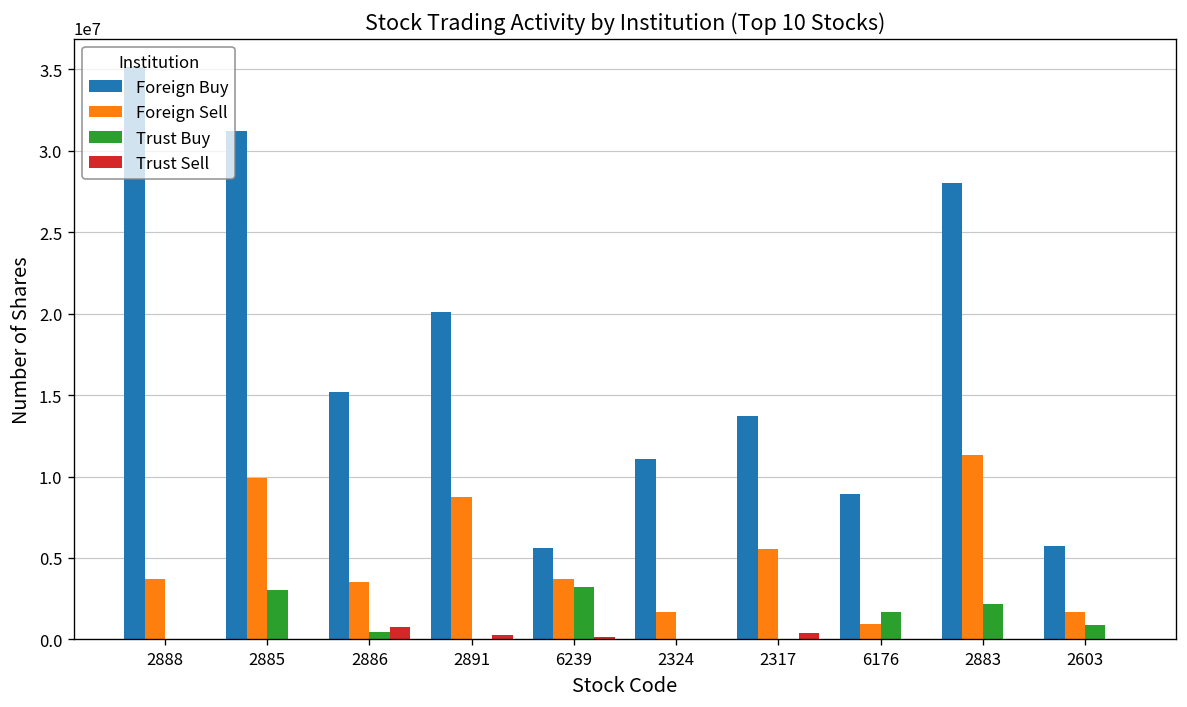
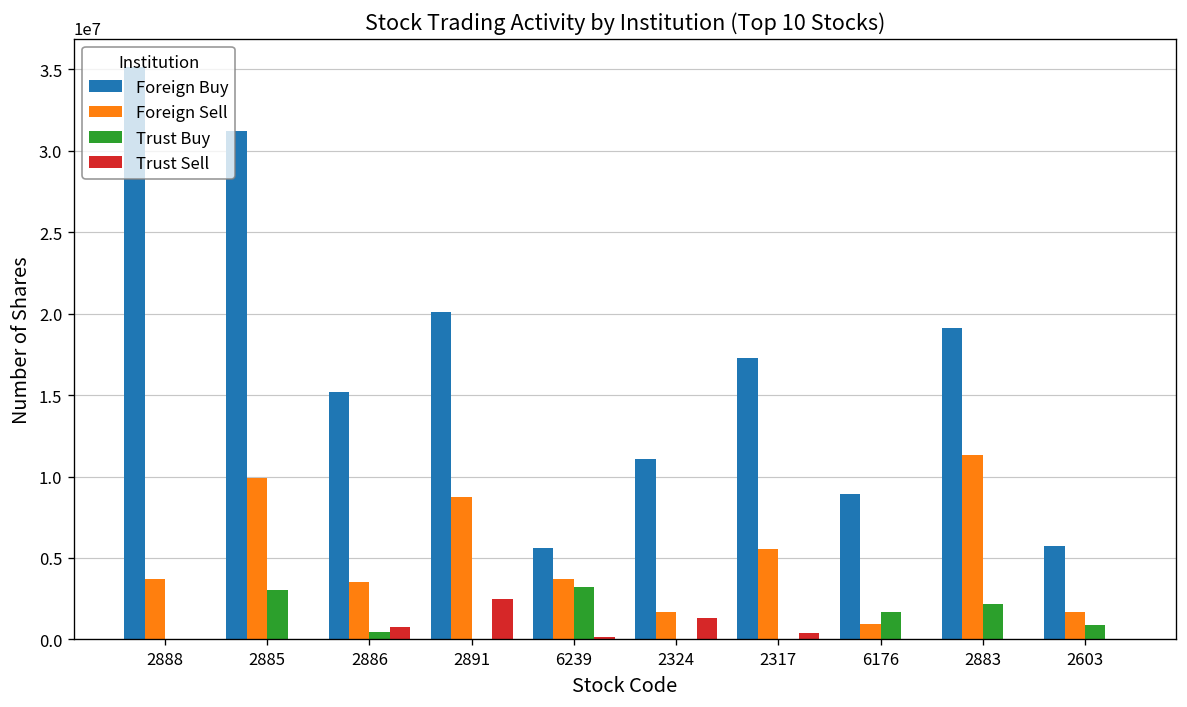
  {
    "Foreign Buy": {
      "2885": 31200000,
      "2886": 15200000,
      "2891": 20100000,
      "6239": 5600000,
      "2324": 11100000,
-     "2317": 13700000,
+     "2317": 17300000,
      "6176": 8900000,
-     "2883": 28000000,
+     "2883": 19100000,
      "2603": 5700000
    },
    "Foreign Sell": {
      "2888": 3700000,
      "2885": 9900000,
      "2886": 3500000,
      "2891": 8700000,
      "6239": 3700000,
      "2324": 1700000,
      "2317": 5600000,
      "6176": 1000000,
      "2883": 11300000,
      "2603": 1700000
    },
    "Trust Buy": {
      "2888": 0,
      "2885": 3000000,
      "2886": 400000,
      "2891": 0,
      "6239": 3200000,
      "2324": 0,
      "6176": 1700000,
      "2883": 2200000,
      "2603": 900000
    },
    "Trust Sell": {
      "2886": 800000,
-     "2891": 300000,
-     "2324": 0,
+     "2891": 2500000,
+     "2324": 1300000,
      "2317": 400000,
      "6176": 0
    }
  }
